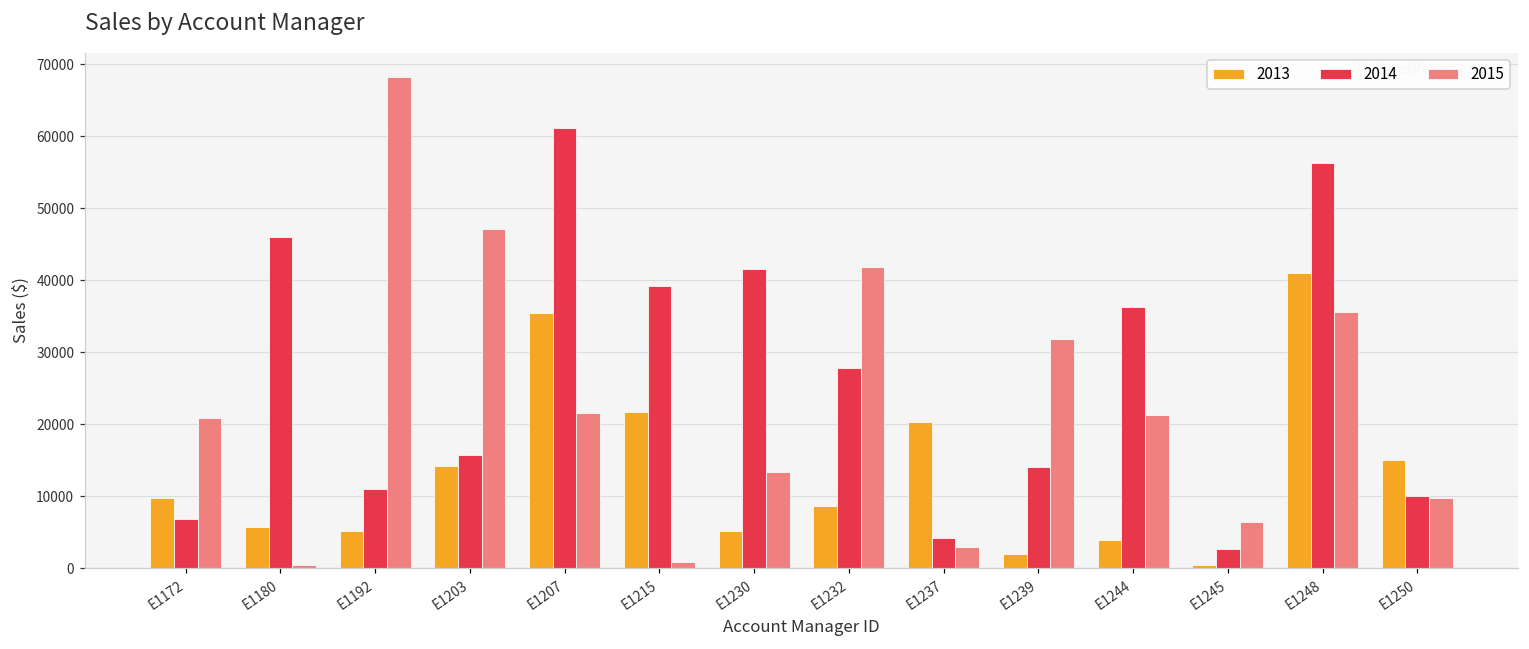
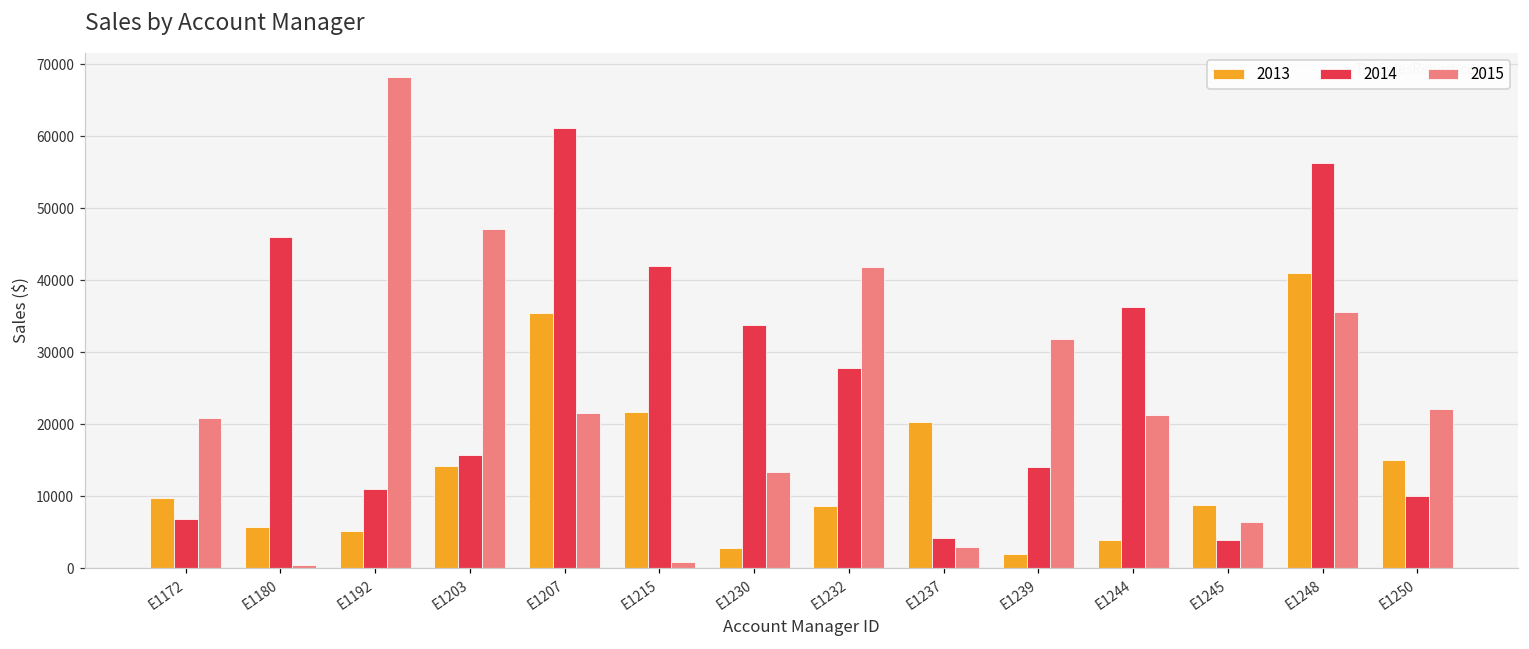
  {
    "2013": {
      "E1172": 10000,
      "E1180": 6000,
      "E1192": 5000,
      "E1203": 14000,
      "E1207": 35000,
      "E1215": 22000,
-     "E1230": 5000,
+     "E1230": 3000,
      "E1232": 9000,
      "E1237": 20000,
      "E1239": 2000,
      "E1244": 4000,
-     "E1245": 1000,
+     "E1245": 9000,
      "E1248": 41000,
      "E1250": 15000
    },
    "2014": {
      "E1172": 7000,
      "E1180": 46000,
      "E1192": 11000,
      "E1203": 16000,
      "E1207": 61000,
-     "E1215": 39000,
-     "E1230": 42000,
+     "E1215": 42000,
+     "E1230": 34000,
      "E1232": 28000,
      "E1237": 4000,
      "E1239": 14000,
      "E1244": 36000,
-     "E1245": 3000,
+     "E1245": 4000,
      "E1248": 56000,
      "E1250": 10000
    },
    "2015": {
      "E1172": 21000,
      "E1180": 0,
      "E1192": 68000,
      "E1203": 47000,
      "E1207": 22000,
      "E1215": 1000,
      "E1230": 13000,
      "E1232": 42000,
      "E1237": 3000,
      "E1239": 32000,
      "E1244": 21000,
      "E1245": 6000,
      "E1248": 36000,
-     "E1250": 10000
+     "E1250": 22000
    }
  }
